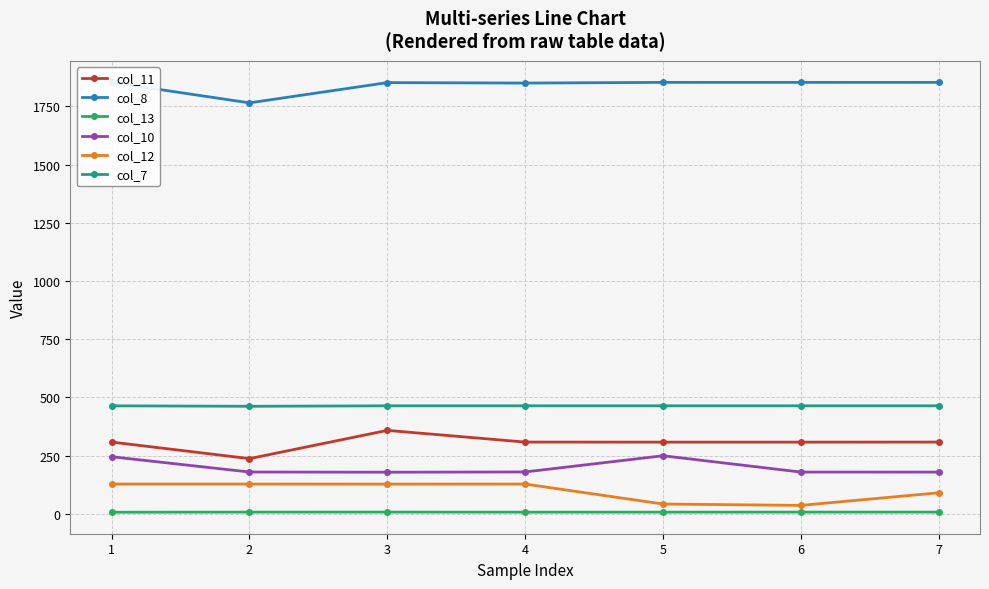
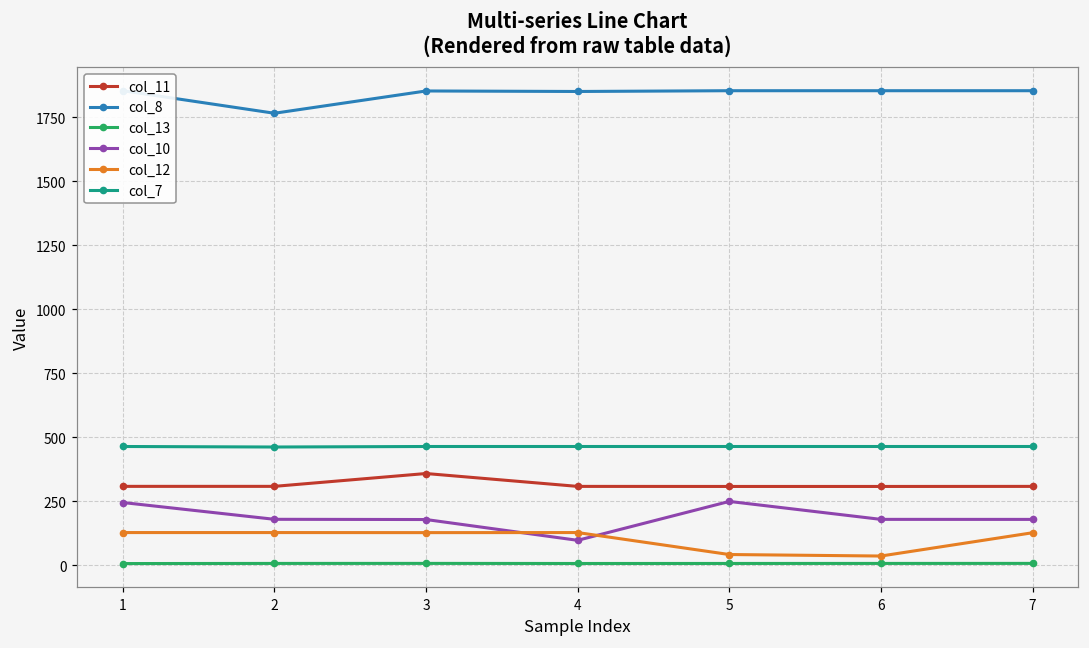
  {
    "col_11": {
      "1": 310,
-     "2": 240,
+     "2": 310,
      "3": 360,
      "4": 310,
      "5": 310,
      "6": 310,
      "7": 310
    },
    "col_8": {
      "2": 1770,
      "3": 1850,
      "4": 1850,
      "5": 1850,
      "6": 1850,
      "7": 1850
    },
    "col_10": {
      "1": 250,
      "2": 180,
      "3": 180,
-     "4": 180,
+     "4": 100,
      "5": 250,
      "6": 180,
      "7": 180
    },
    "col_12": {
      "1": 130,
      "2": 130,
      "3": 130,
      "4": 130,
      "5": 40,
      "6": 40,
-     "7": 90
+     "7": 130
    }
  }
